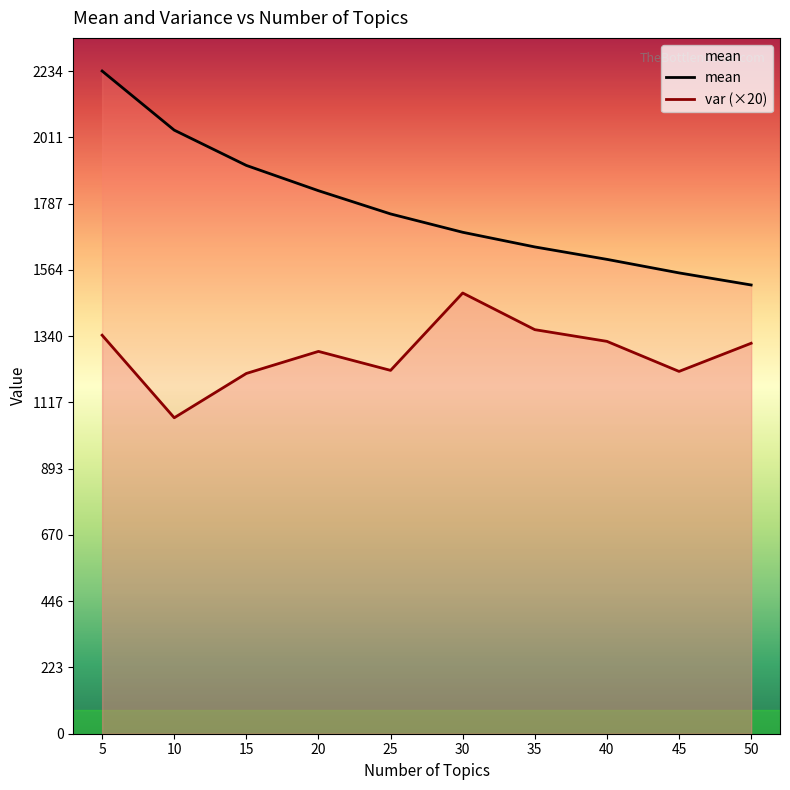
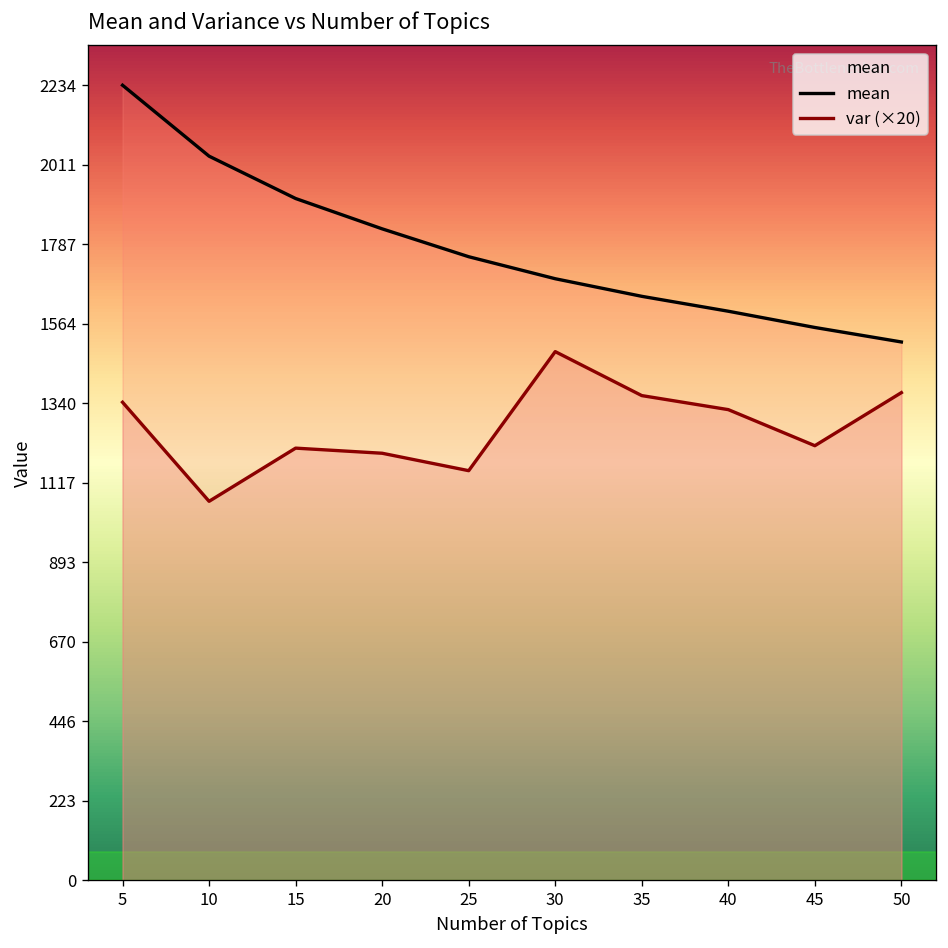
  {
    "var (×20)": {
      "5": 1340,
      "10": 1070,
      "15": 1220,
-     "20": 1290,
-     "25": 1230,
+     "20": 1200,
+     "25": 1150,
      "30": 1490,
      "35": 1360,
      "40": 1320,
      "45": 1220,
-     "50": 1320
+     "50": 1370
    }
  }
